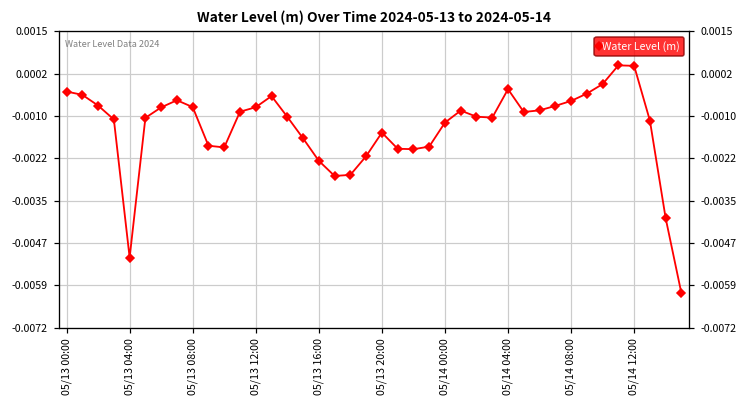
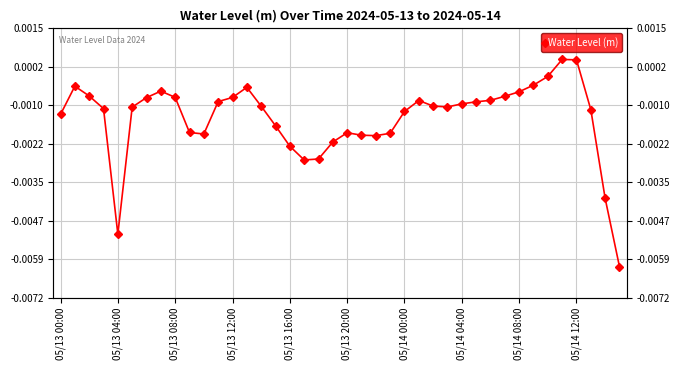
  {
-   "05/13 00:00": -0.0003,
+   "05/13 00:00": -0.0013,
    "05/13 04:00": -0.0051,
    "05/13 08:00": -0.0007,
    "05/13 12:00": -0.0007,
    "05/13 16:00": -0.0023,
-   "05/13 20:00": -0.0015,
+   "05/13 20:00": -0.0019,
    "05/14 00:00": -0.0012,
-   "05/14 04:00": -0.0002,
+   "05/14 04:00": -0.0010,
    "05/14 08:00": -0.0006,
    "05/14 12:00": 0.0005
  }
